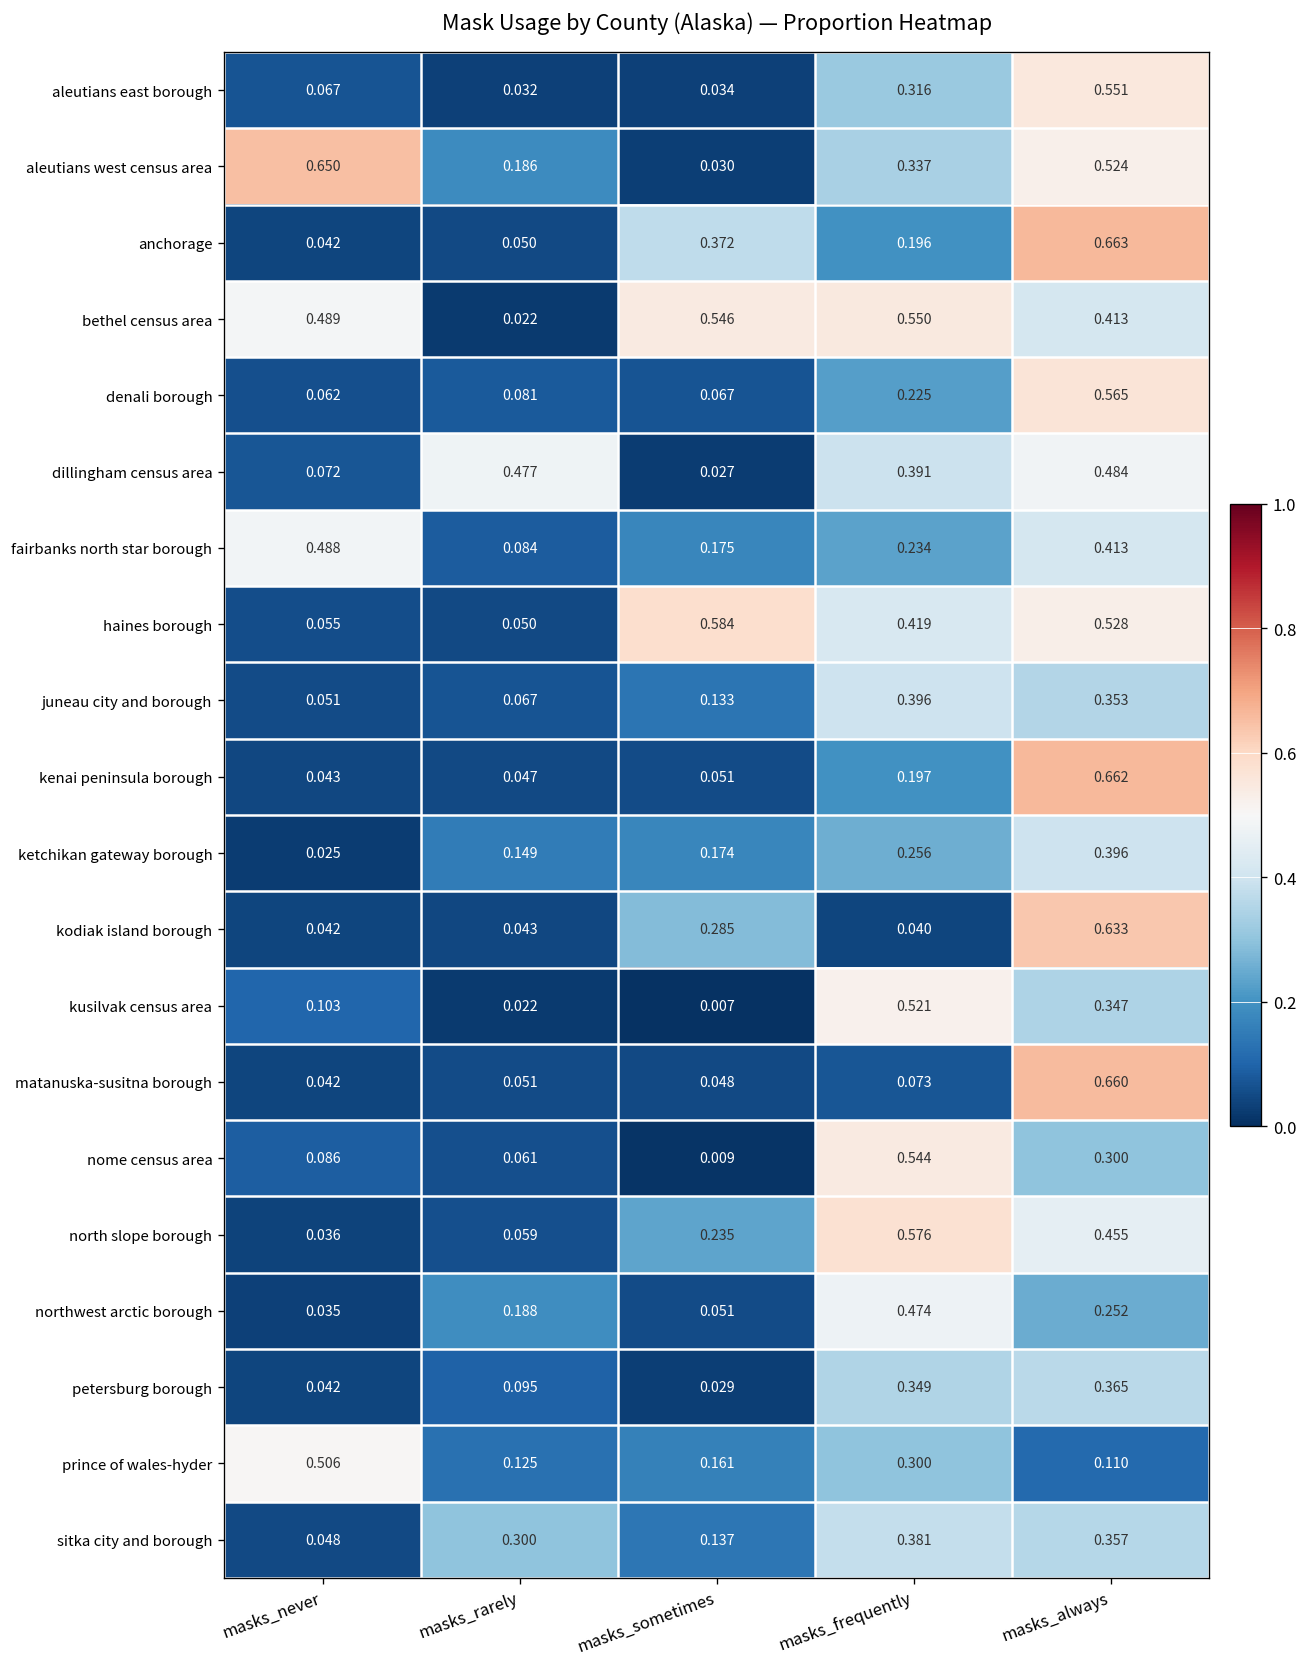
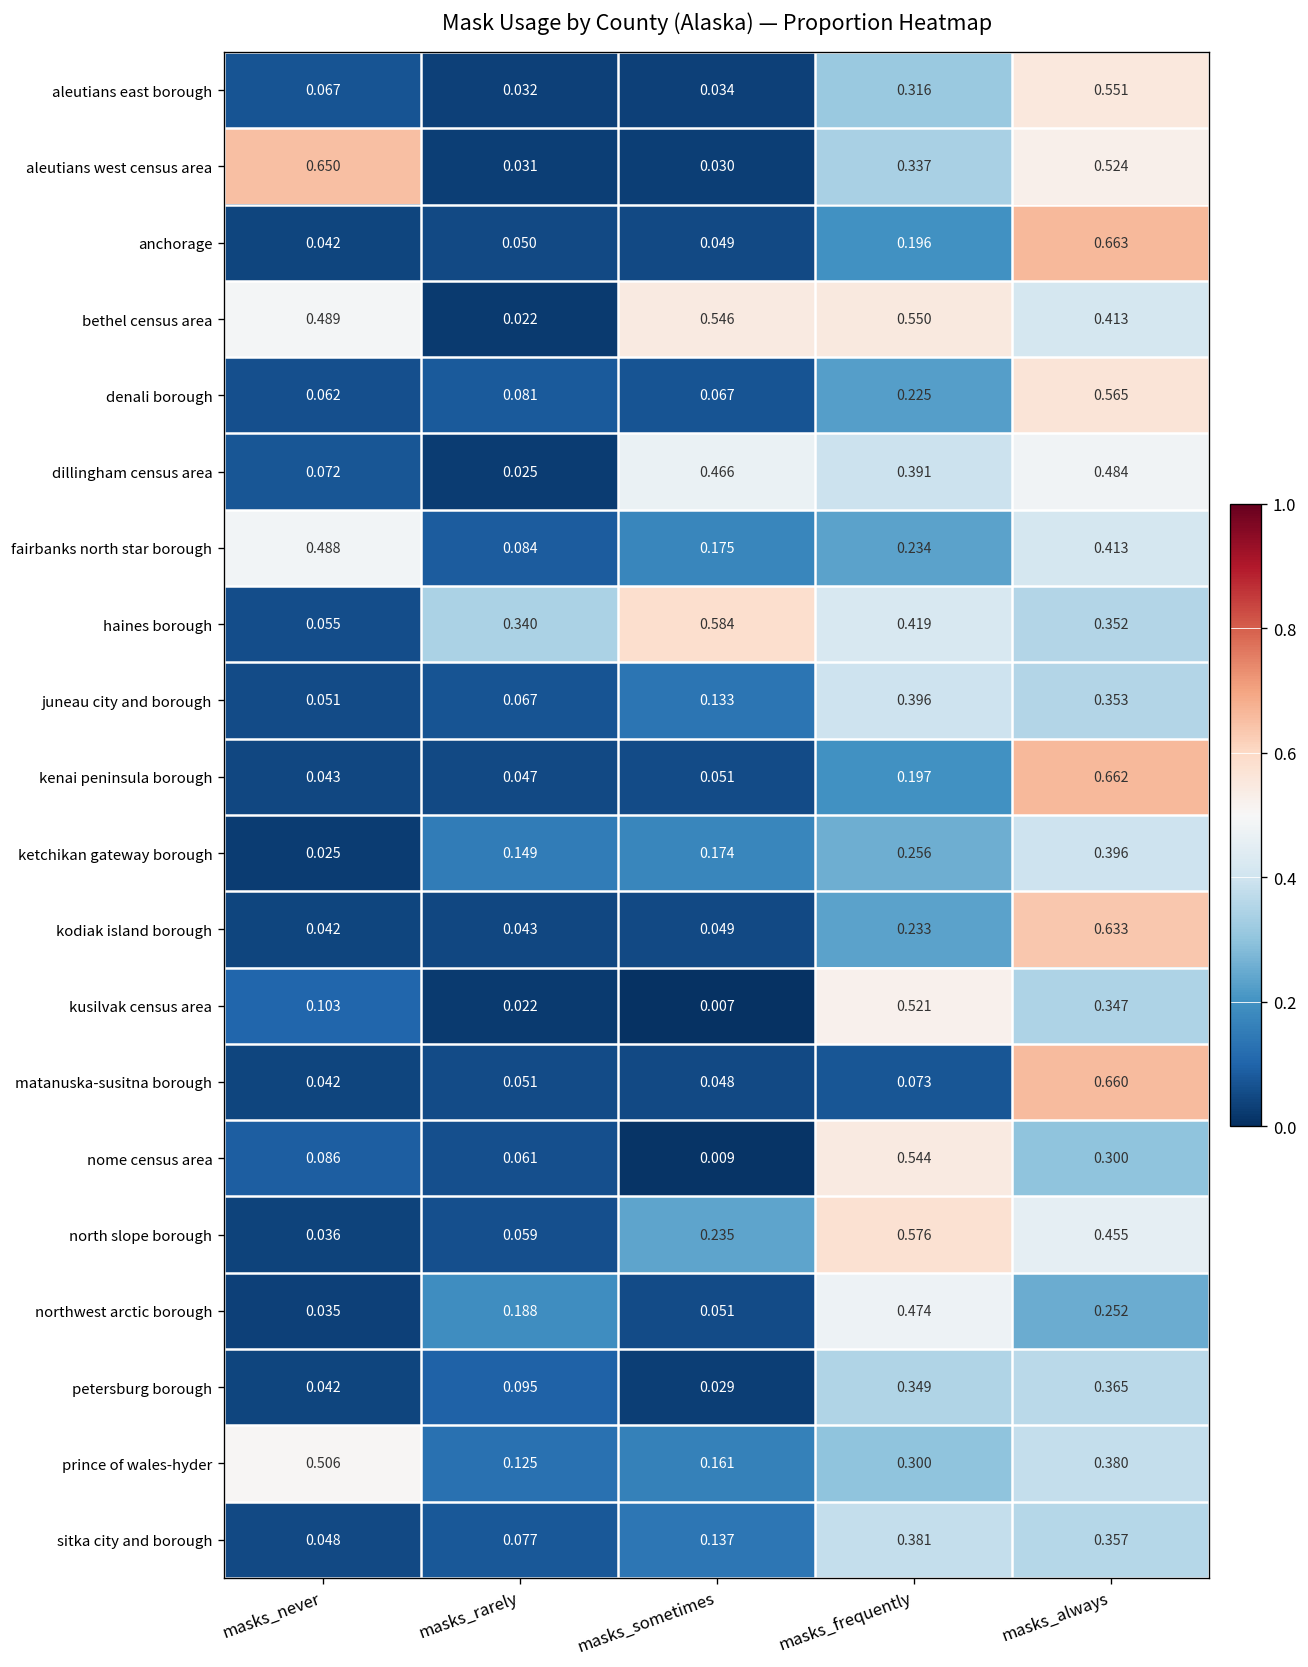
  {
    "aleutians east borough": {
      "masks_never": 0.067,
      "masks_rarely": 0.032,
      "masks_sometimes": 0.034,
      "masks_frequently": 0.316,
      "masks_always": 0.551
    },
    "aleutians west census area": {
      "masks_never": 0.650,
-     "masks_rarely": 0.186,
+     "masks_rarely": 0.031,
      "masks_sometimes": 0.030,
      "masks_frequently": 0.337,
      "masks_always": 0.524
    },
    "anchorage": {
      "masks_never": 0.042,
      "masks_rarely": 0.050,
-     "masks_sometimes": 0.372,
+     "masks_sometimes": 0.049,
      "masks_frequently": 0.196,
      "masks_always": 0.663
    },
    "bethel census area": {
      "masks_never": 0.489,
      "masks_rarely": 0.022,
      "masks_sometimes": 0.546,
      "masks_frequently": 0.550,
      "masks_always": 0.413
    },
    "denali borough": {
      "masks_never": 0.062,
      "masks_rarely": 0.081,
      "masks_sometimes": 0.067,
      "masks_frequently": 0.225,
      "masks_always": 0.565
    },
    "dillingham census area": {
      "masks_never": 0.072,
-     "masks_rarely": 0.477,
-     "masks_sometimes": 0.027,
+     "masks_rarely": 0.025,
+     "masks_sometimes": 0.466,
      "masks_frequently": 0.391,
      "masks_always": 0.484
    },
    "fairbanks north star borough": {
      "masks_never": 0.488,
      "masks_rarely": 0.084,
      "masks_sometimes": 0.175,
      "masks_frequently": 0.234,
      "masks_always": 0.413
    },
    "haines borough": {
      "masks_never": 0.055,
-     "masks_rarely": 0.050,
+     "masks_rarely": 0.340,
      "masks_sometimes": 0.584,
      "masks_frequently": 0.419,
-     "masks_always": 0.528
+     "masks_always": 0.352
    },
    "juneau city and borough": {
      "masks_never": 0.051,
      "masks_rarely": 0.067,
      "masks_sometimes": 0.133,
      "masks_frequently": 0.396,
      "masks_always": 0.353
    },
    "kenai peninsula borough": {
      "masks_never": 0.043,
      "masks_rarely": 0.047,
      "masks_sometimes": 0.051,
      "masks_frequently": 0.197,
      "masks_always": 0.662
    },
    "ketchikan gateway borough": {
      "masks_never": 0.025,
      "masks_rarely": 0.149,
      "masks_sometimes": 0.174,
      "masks_frequently": 0.256,
      "masks_always": 0.396
    },
    "kodiak island borough": {
      "masks_never": 0.042,
      "masks_rarely": 0.043,
-     "masks_sometimes": 0.285,
-     "masks_frequently": 0.040,
+     "masks_sometimes": 0.049,
+     "masks_frequently": 0.233,
      "masks_always": 0.633
    },
    "kusilvak census area": {
      "masks_never": 0.103,
      "masks_rarely": 0.022,
      "masks_sometimes": 0.007,
      "masks_frequently": 0.521,
      "masks_always": 0.347
    },
    "matanuska-susitna borough": {
      "masks_never": 0.042,
      "masks_rarely": 0.051,
      "masks_sometimes": 0.048,
      "masks_frequently": 0.073,
      "masks_always": 0.660
    },
    "nome census area": {
      "masks_never": 0.086,
      "masks_rarely": 0.061,
      "masks_sometimes": 0.009,
      "masks_frequently": 0.544,
      "masks_always": 0.300
    },
    "north slope borough": {
      "masks_never": 0.036,
      "masks_rarely": 0.059,
      "masks_sometimes": 0.235,
      "masks_frequently": 0.576,
      "masks_always": 0.455
    },
    "northwest arctic borough": {
      "masks_never": 0.035,
      "masks_rarely": 0.188,
      "masks_sometimes": 0.051,
      "masks_frequently": 0.474,
      "masks_always": 0.252
    },
    "petersburg borough": {
      "masks_never": 0.042,
      "masks_rarely": 0.095,
      "masks_sometimes": 0.029,
      "masks_frequently": 0.349,
      "masks_always": 0.365
    },
    "prince of wales-hyder": {
      "masks_never": 0.506,
      "masks_rarely": 0.125,
      "masks_sometimes": 0.161,
      "masks_frequently": 0.300,
-     "masks_always": 0.110
+     "masks_always": 0.380
    },
    "sitka city and borough": {
      "masks_never": 0.048,
-     "masks_rarely": 0.300,
+     "masks_rarely": 0.077,
      "masks_sometimes": 0.137,
      "masks_frequently": 0.381,
      "masks_always": 0.357
    }
  }
